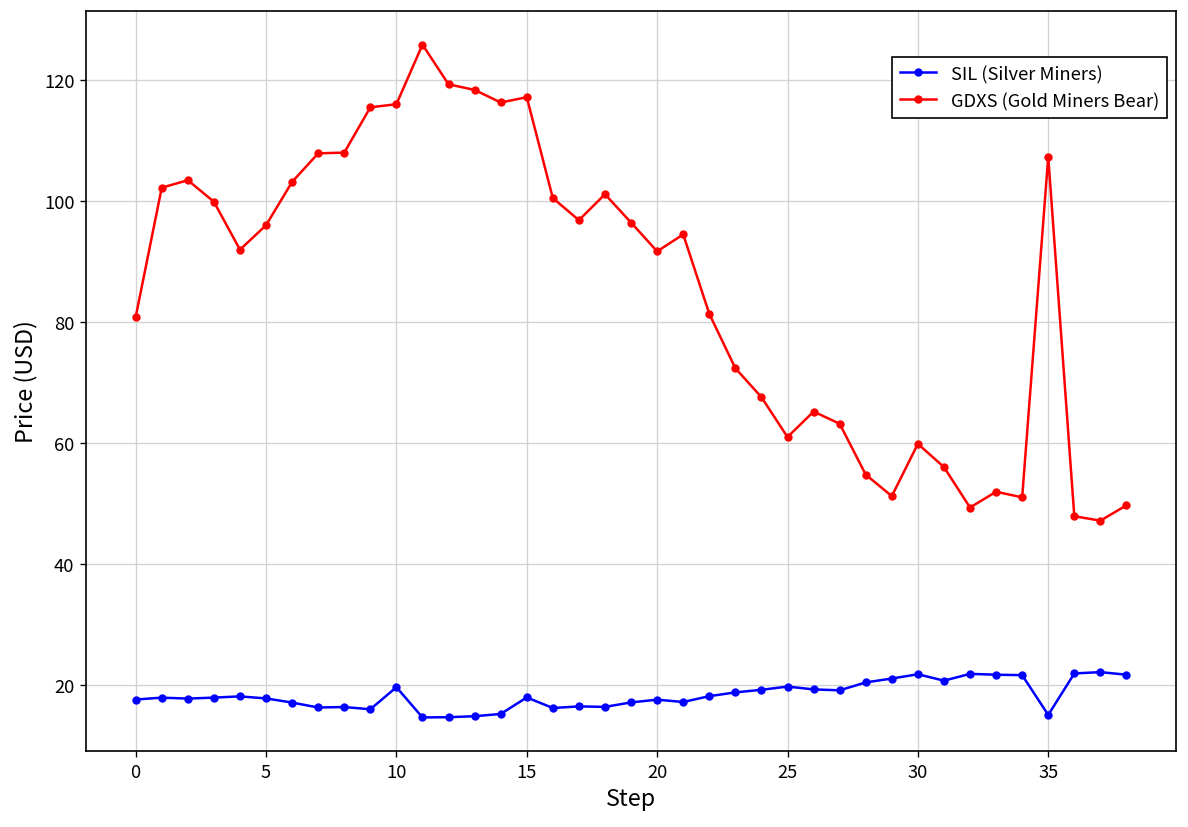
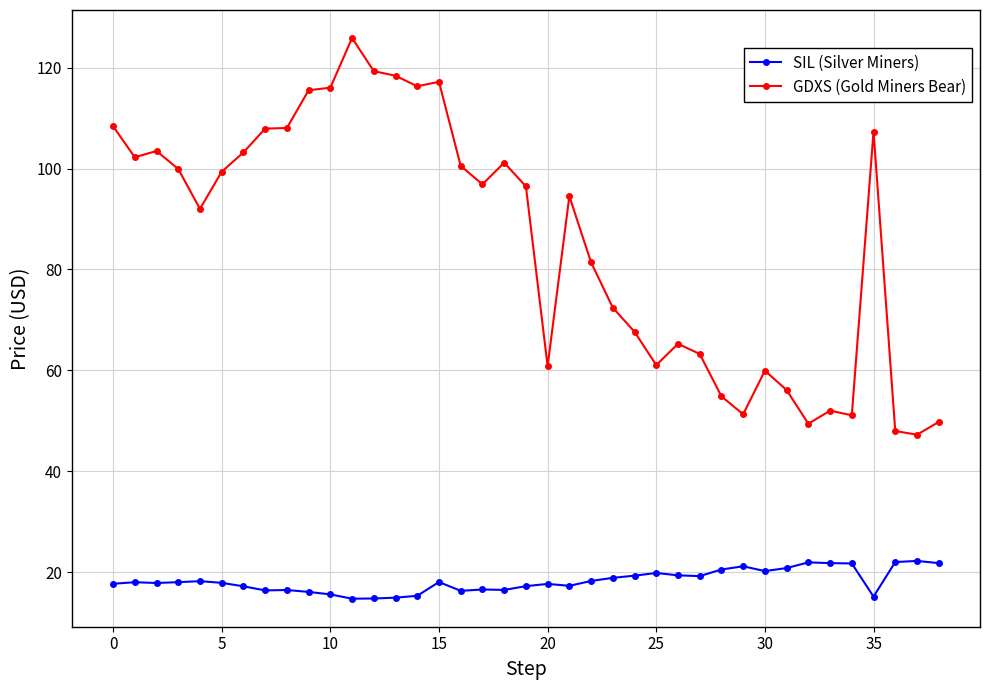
  {
    "SIL (Silver Miners)": {
      "0": 18,
      "5": 18,
-     "10": 20,
+     "10": 16,
      "15": 18,
      "20": 18,
      "25": 20,
-     "30": 22,
+     "30": 20,
      "35": 15
    },
    "GDXS (Gold Miners Bear)": {
-     "0": 81,
-     "5": 96,
+     "0": 108,
+     "5": 99,
      "10": 116,
      "15": 117,
-     "20": 92,
+     "20": 61,
      "25": 61,
      "30": 60,
      "35": 107
    }
  }
